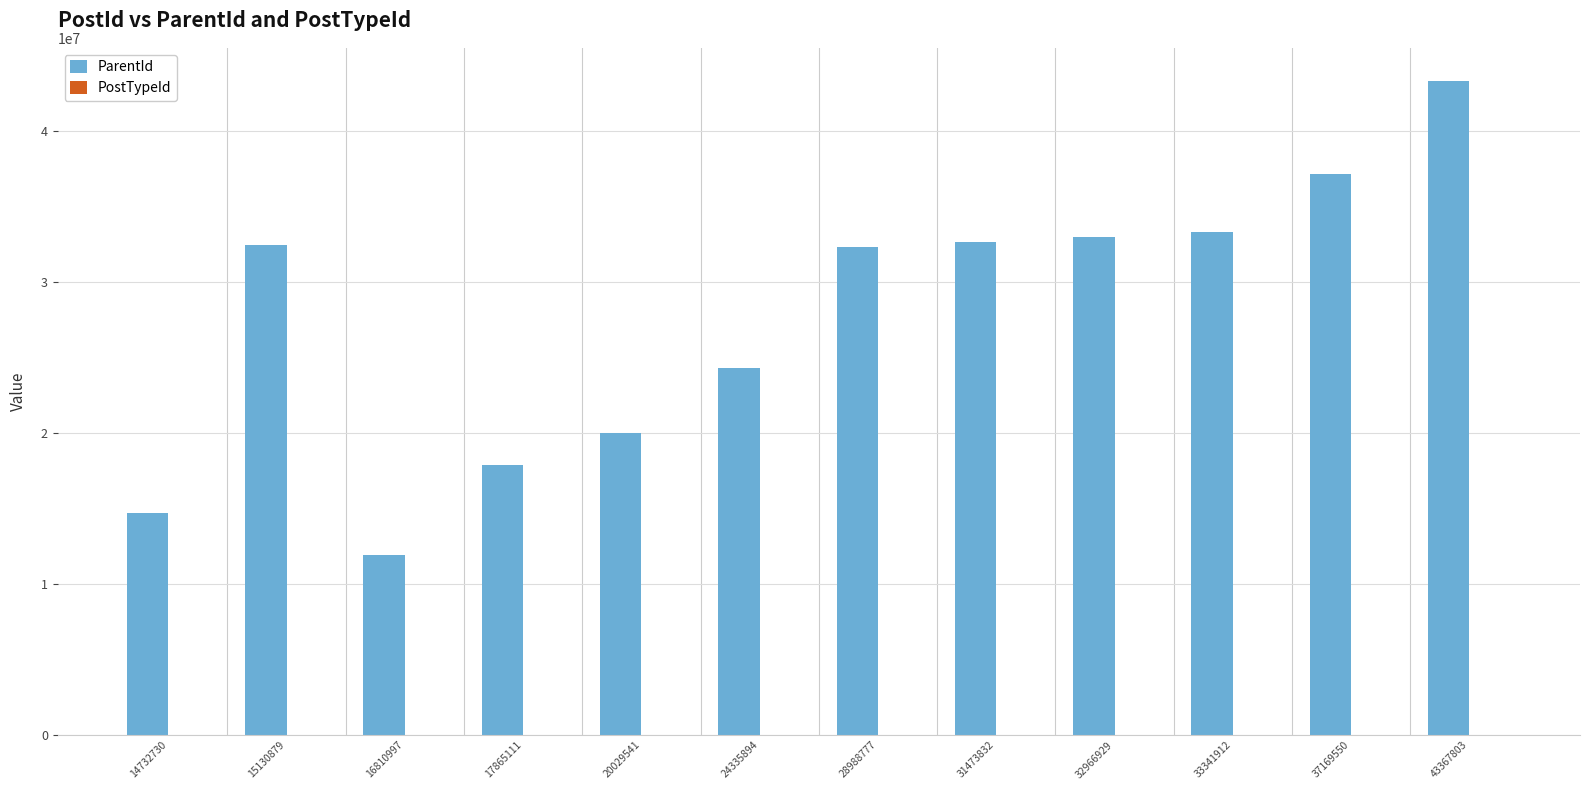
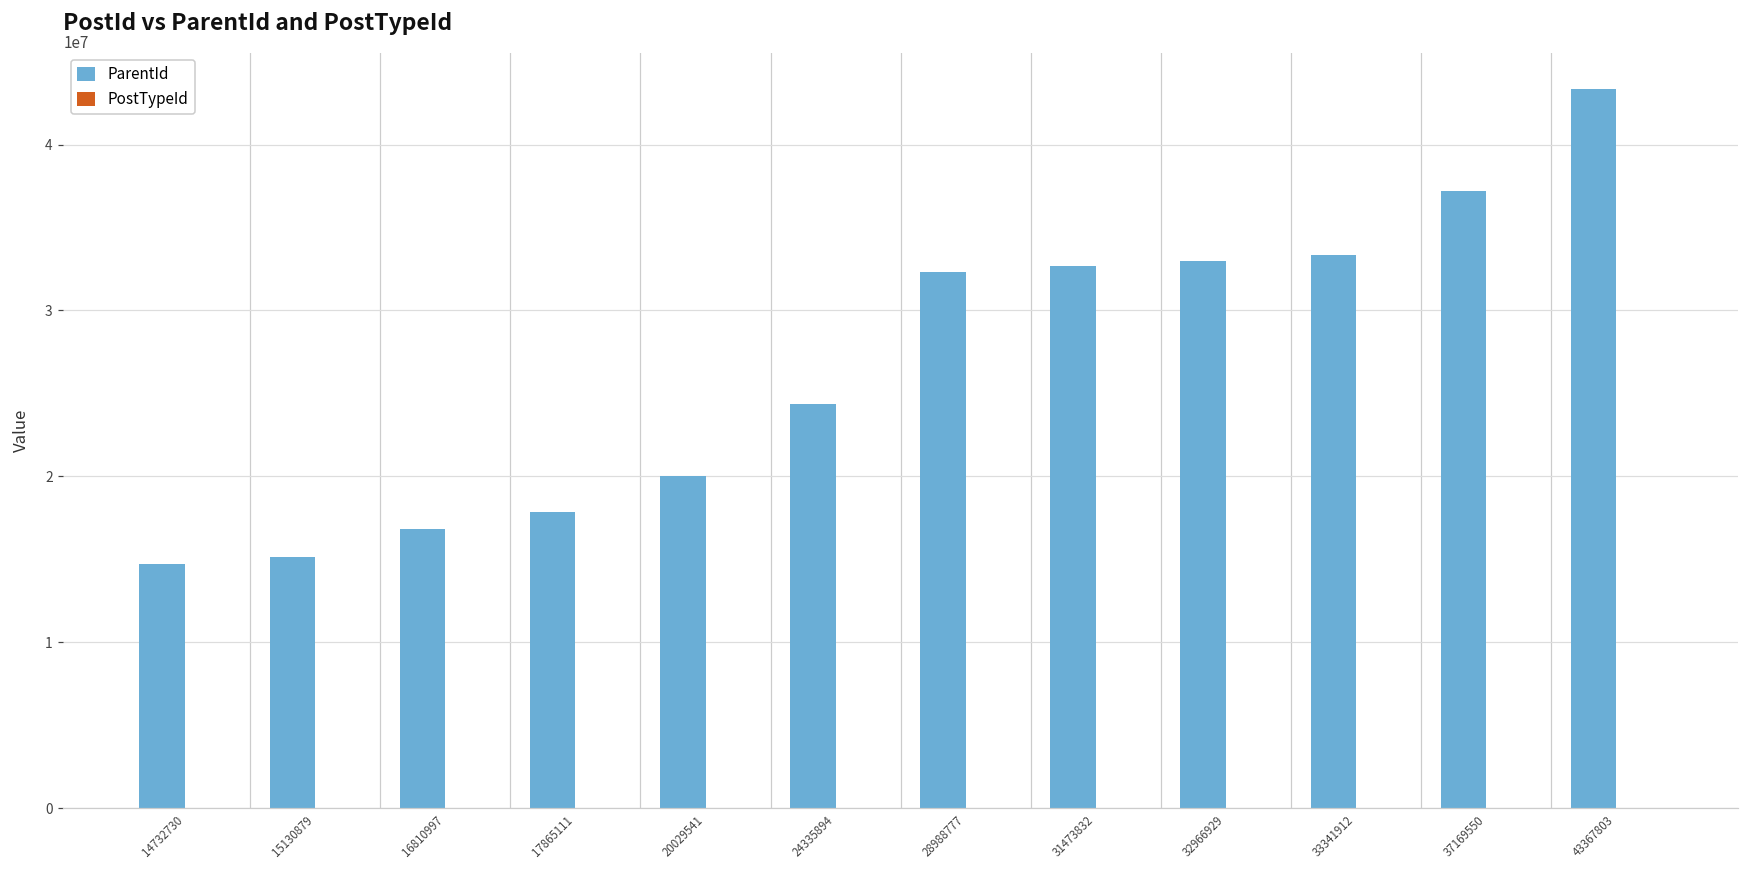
  {
    "ParentId": {
      "14732730": 14700000,
-     "15130879": 32500000,
-     "16810997": 11900000,
+     "15130879": 15100000,
+     "16810997": 16800000,
      "17865111": 17900000,
      "20029541": 20000000,
      "24335894": 24300000,
      "28988777": 32300000,
      "31473832": 32700000,
      "32966929": 33000000,
      "33341912": 33300000,
      "37169550": 37200000,
      "43367803": 43400000
    }
  }
